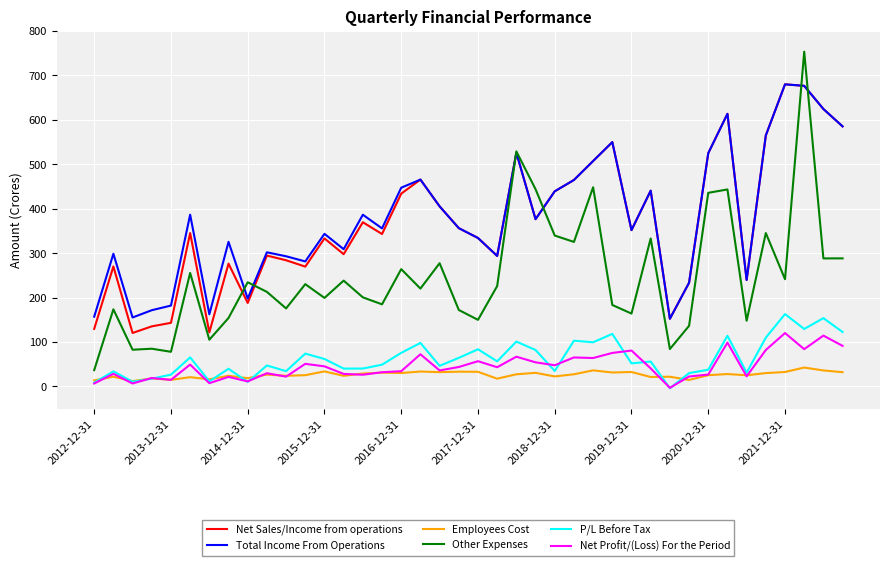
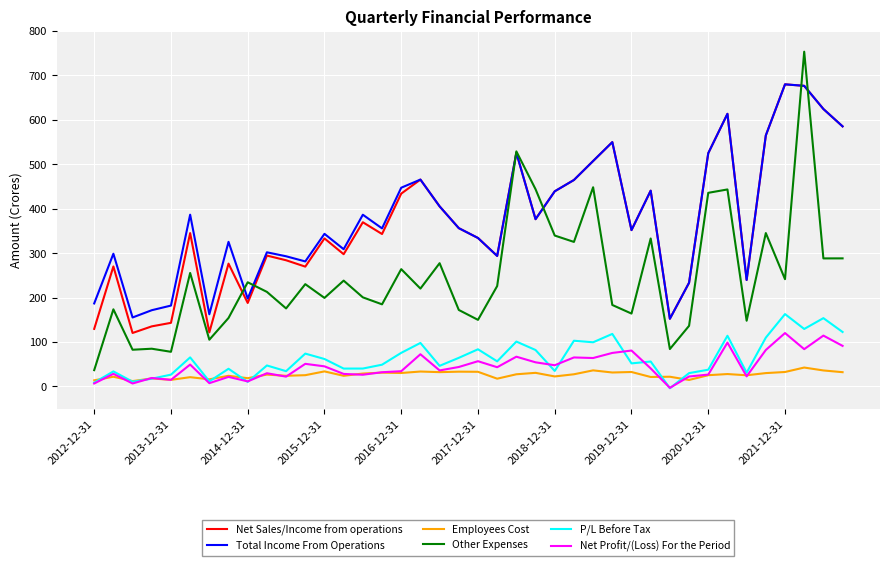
  {
    "Net Sales/Income from operations": {
      "2012-12-31": 130,
      "2013-12-31": 140,
      "2014-12-31": 190,
      "2015-12-31": 330,
      "2016-12-31": 430
    },
    "Total Income From Operations": {
-     "2012-12-31": 160,
+     "2012-12-31": 190,
      "2013-12-31": 180,
      "2014-12-31": 200,
      "2015-12-31": 340,
      "2016-12-31": 450
    },
    "Employees Cost": {
      "2014-12-31": 20,
      "2015-12-31": 30,
      "2017-12-31": 30,
      "2018-12-31": 20,
      "2019-12-31": 30,
      "2021-12-31": 30
    },
    "Other Expenses": {
      "2012-12-31": 40,
      "2013-12-31": 80,
      "2014-12-31": 230,
      "2015-12-31": 200,
      "2016-12-31": 260,
      "2017-12-31": 150,
      "2018-12-31": 340,
      "2019-12-31": 160,
      "2020-12-31": 440,
      "2021-12-31": 240
    },
    "P/L Before Tax": {
      "2013-12-31": 30,
      "2015-12-31": 60,
      "2016-12-31": 80,
      "2017-12-31": 80,
      "2018-12-31": 30,
      "2019-12-31": 50,
      "2020-12-31": 40,
      "2021-12-31": 160
    },
    "Net Profit/(Loss) For the Period": {
      "2015-12-31": 50,
      "2017-12-31": 60,
      "2018-12-31": 50,
      "2019-12-31": 80,
      "2021-12-31": 120
    }
  }
